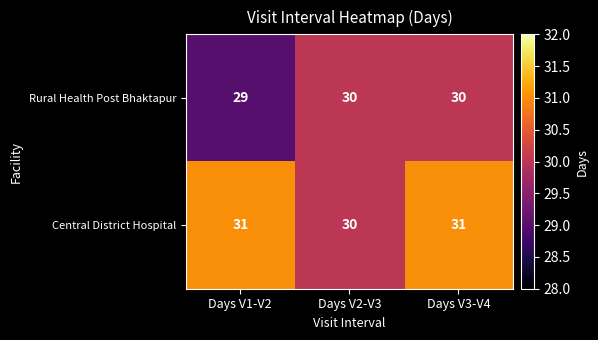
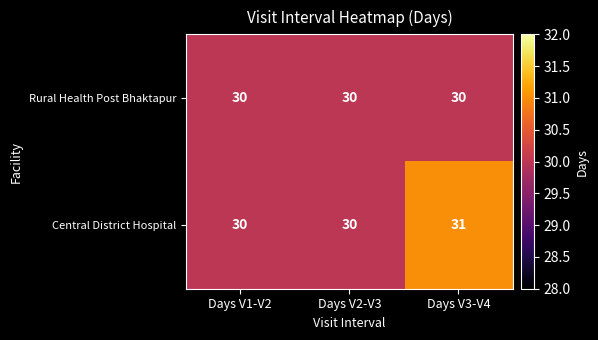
  {
    "Rural Health Post Bhaktapur": {
-     "Days V1-V2": 29,
+     "Days V1-V2": 30,
      "Days V2-V3": 30,
      "Days V3-V4": 30
    },
    "Central District Hospital": {
-     "Days V1-V2": 31,
+     "Days V1-V2": 30,
      "Days V2-V3": 30,
      "Days V3-V4": 31
    }
  }
